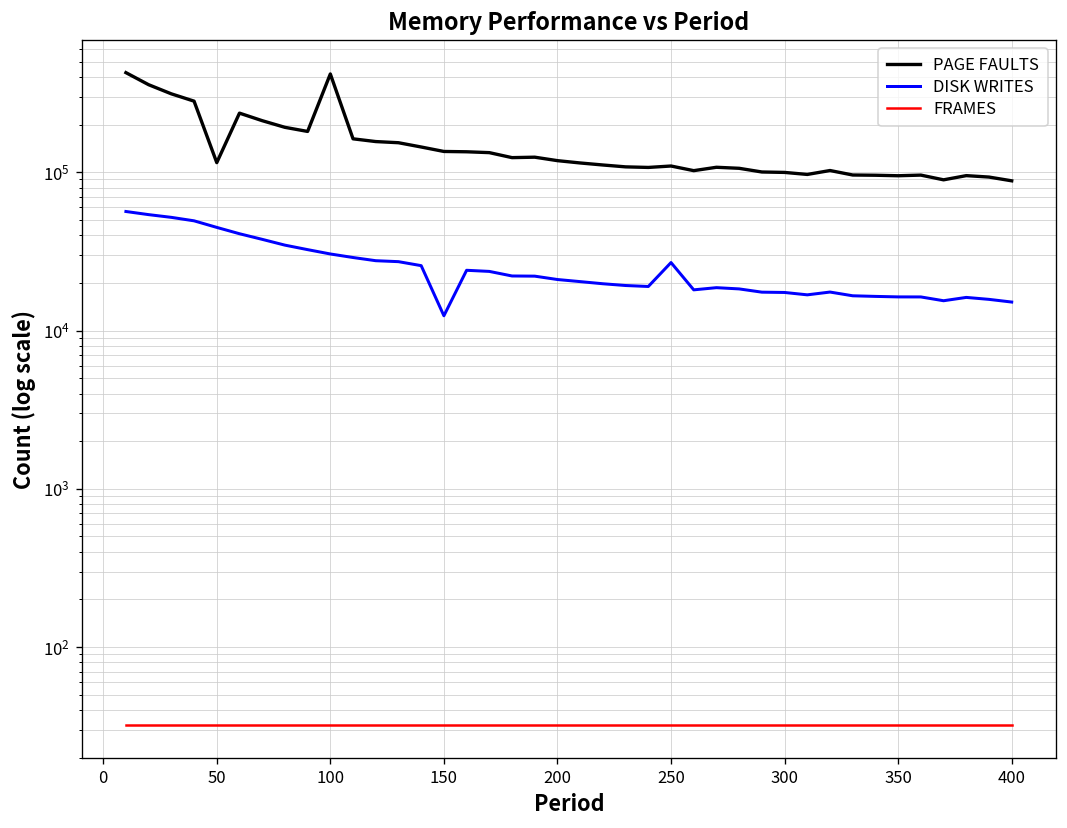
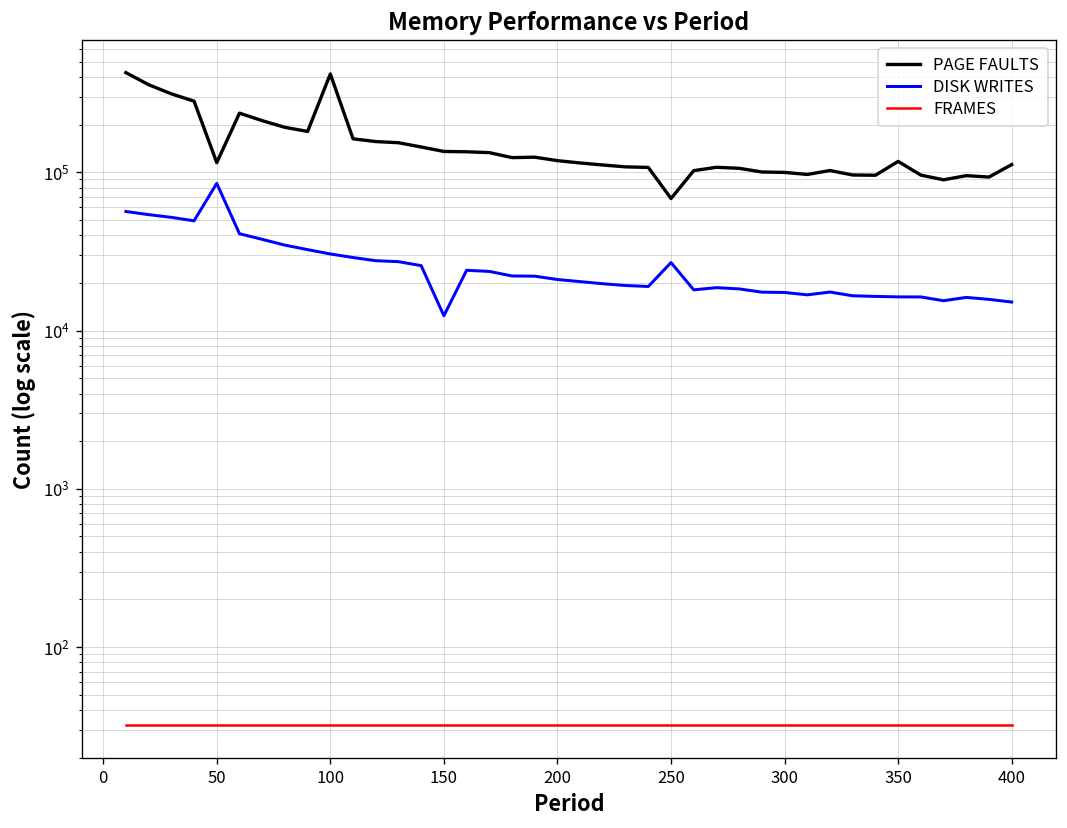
  {
    "PAGE FAULTS": {
      "50": 110000,
      "100": 420000,
      "150": 140000,
      "200": 120000,
-     "250": 110000,
+     "250": 70000,
      "300": 100000,
-     "350": 100000,
-     "400": 90000
+     "350": 120000,
+     "400": 110000
    },
    "DISK WRITES": {
-     "50": 45000,
+     "50": 90000,
      "100": 30000,
      "150": 12000,
      "200": 21000,
      "250": 27000,
      "300": 17000,
      "350": 16000,
      "400": 15000
    },
    "FRAMES": {
      "50": 32,
      "100": 32,
      "150": 32,
      "200": 32,
      "250": 32,
      "300": 32,
      "350": 32,
      "400": 32
    }
  }
